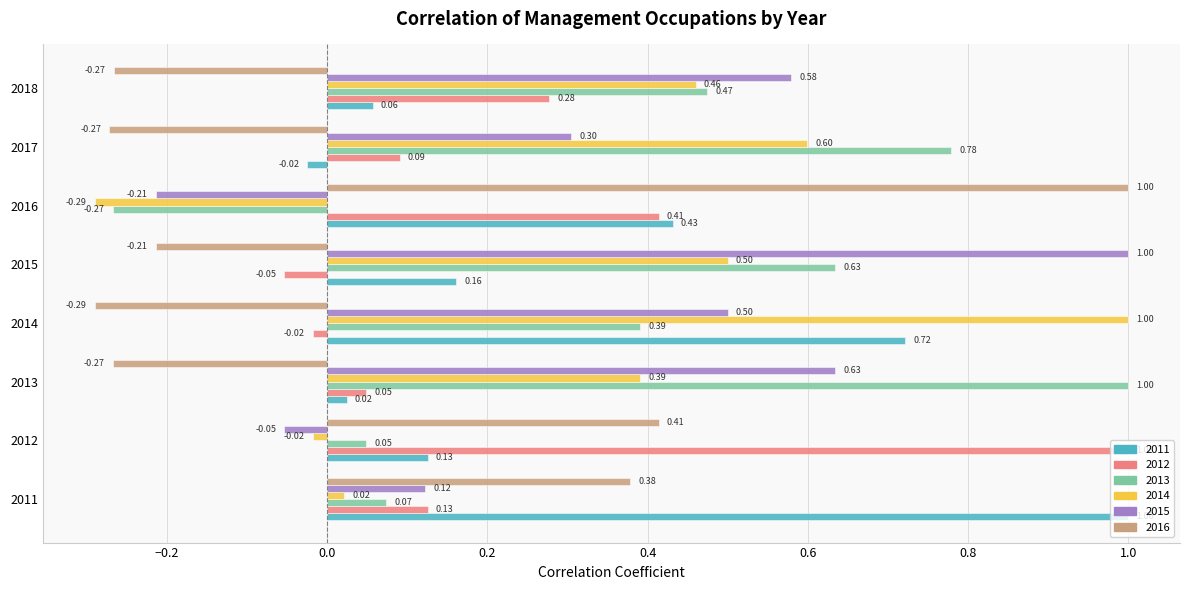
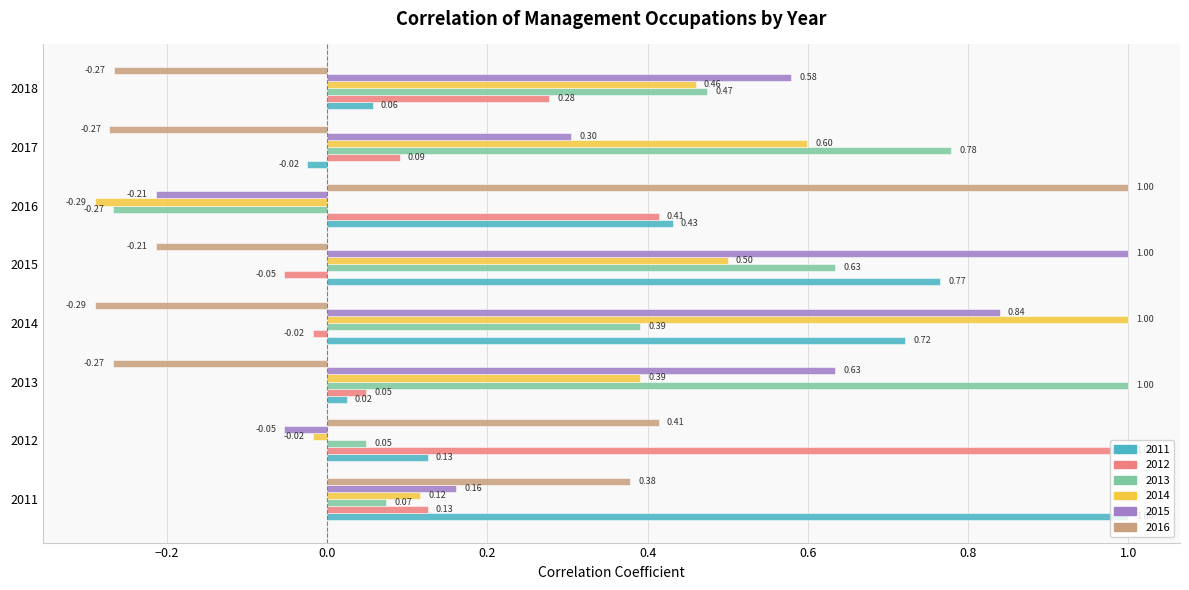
  {
    "2011": {
      "2018": 0.06,
      "2017": -0.02,
      "2016": 0.43,
-     "2015": 0.16,
+     "2015": 0.77,
      "2014": 0.72,
      "2013": 0.02,
      "2012": 0.13
    },
    "2013": {
      "2018": 0.47,
      "2017": 0.78,
      "2016": -0.27,
      "2015": 0.63,
      "2014": 0.39,
      "2013": 1.00,
      "2012": 0.05,
      "2011": 0.07
    },
    "2014": {
      "2018": 0.46,
      "2017": 0.60,
      "2016": -0.29,
      "2015": 0.50,
      "2014": 1.00,
      "2013": 0.39,
      "2012": -0.02,
-     "2011": 0.02
+     "2011": 0.12
    },
    "2015": {
      "2018": 0.58,
      "2017": 0.30,
      "2016": -0.21,
      "2015": 1.00,
-     "2014": 0.50,
+     "2014": 0.84,
      "2013": 0.63,
      "2012": -0.05,
-     "2011": 0.12
+     "2011": 0.16
    }
  }
